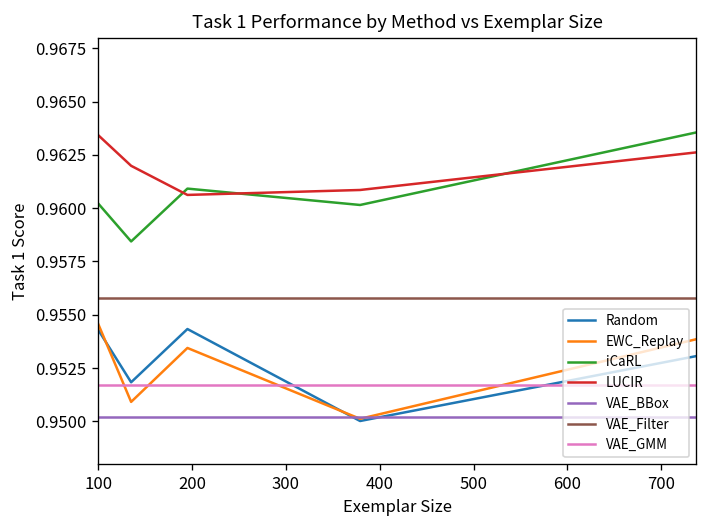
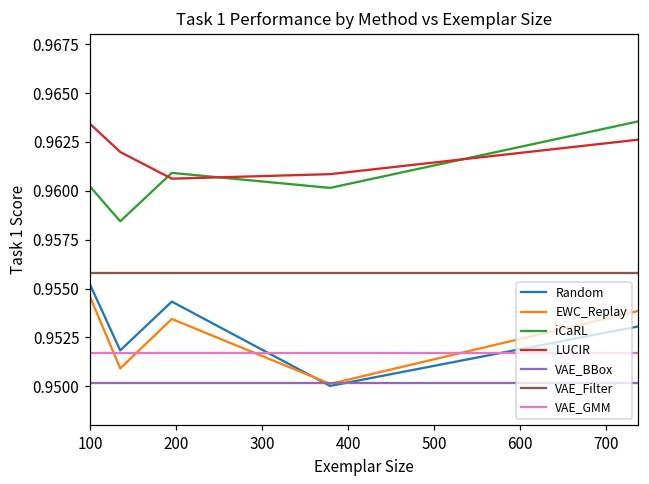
  {
    "Random": {
-     "100": 0.9543
+     "100": 0.9552
    },
    "EWC_Replay": {
      "100": 0.9546
    },
    "iCaRL": {
      "100": 0.9602
    },
    "LUCIR": {
      "100": 0.9634
    },
    "VAE_BBox": {
      "100": 0.9502
    },
    "VAE_Filter": {
      "100": 0.9558
    },
    "VAE_GMM": {
      "100": 0.9517
    }
  }
